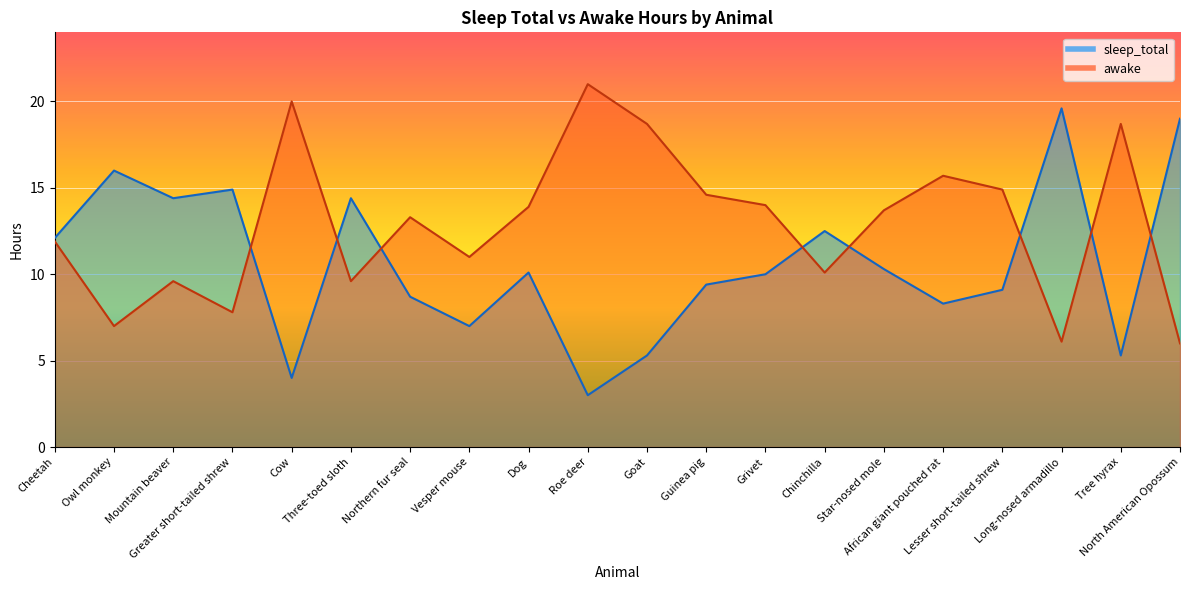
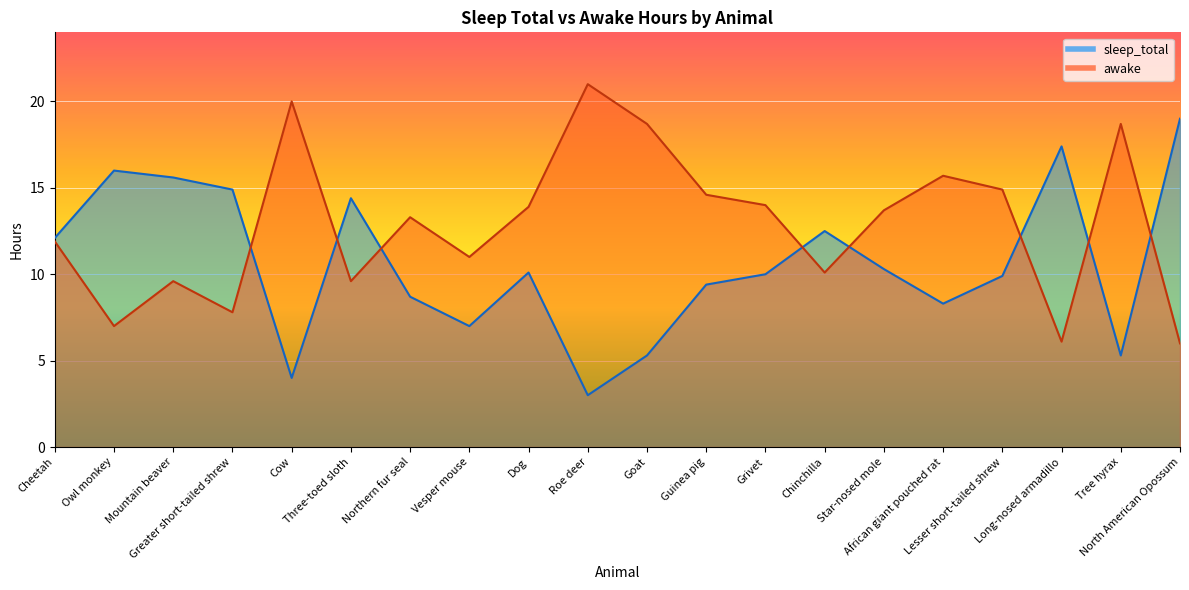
  {
    "sleep_total": {
      "Cheetah": 12.1,
      "Owl monkey": 16.0,
-     "Mountain beaver": 14.4,
+     "Mountain beaver": 15.6,
      "Greater short-tailed shrew": 14.9,
      "Cow": 4.0,
      "Three-toed sloth": 14.4,
      "Northern fur seal": 8.7,
      "Vesper mouse": 7.0,
      "Dog": 10.1,
      "Roe deer": 3.0,
      "Goat": 5.3,
      "Guinea pig": 9.4,
      "Grivet": 10.0,
      "Chinchilla": 12.5,
      "Star-nosed mole": 10.3,
      "African giant pouched rat": 8.3,
-     "Lesser short-tailed shrew": 9.1,
-     "Long-nosed armadillo": 19.6,
+     "Lesser short-tailed shrew": 9.9,
+     "Long-nosed armadillo": 17.4,
      "Tree hyrax": 5.3,
      "North American Opossum": 19.0
    },
    "awake": {
      "Cheetah": 11.9,
      "Owl monkey": 7.0,
      "Mountain beaver": 9.6,
      "Greater short-tailed shrew": 7.8,
      "Cow": 20.0,
      "Three-toed sloth": 9.6,
      "Northern fur seal": 13.3,
      "Vesper mouse": 11.0,
      "Dog": 13.9,
      "Roe deer": 21.0,
      "Goat": 18.7,
      "Guinea pig": 14.6,
      "Grivet": 14.0,
      "Chinchilla": 10.1,
      "Star-nosed mole": 13.7,
      "African giant pouched rat": 15.7,
      "Lesser short-tailed shrew": 14.9,
      "Long-nosed armadillo": 6.1,
      "Tree hyrax": 18.7,
      "North American Opossum": 6.0
    }
  }
